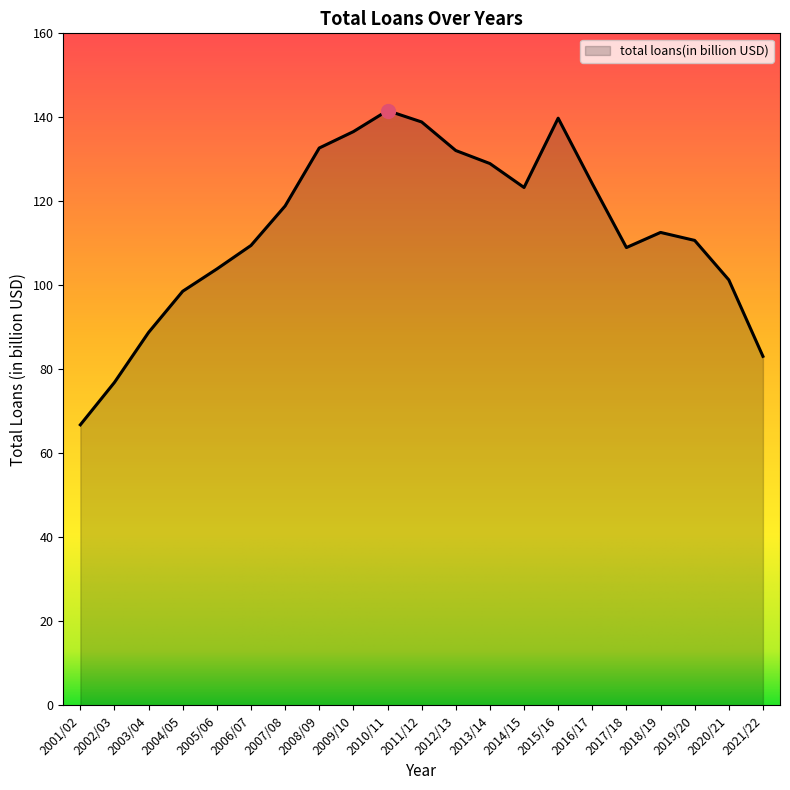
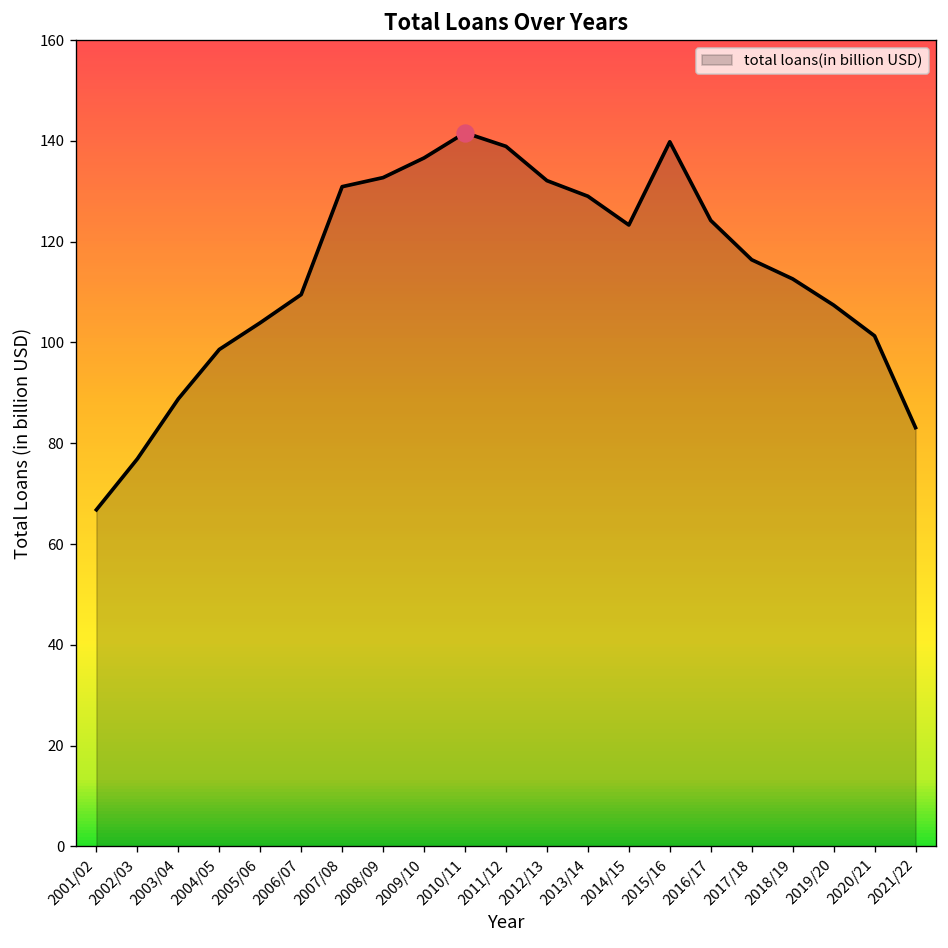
  {
    "total loans(in billion USD)": {
      "2001/02": 67,
      "2002/03": 77,
      "2003/04": 89,
      "2004/05": 99,
      "2005/06": 104,
      "2006/07": 110,
-     "2007/08": 119,
+     "2007/08": 131,
      "2008/09": 133,
      "2009/10": 137,
      "2011/12": 139,
      "2012/13": 132,
      "2013/14": 129,
      "2014/15": 123,
      "2015/16": 140,
      "2016/17": 124,
-     "2017/18": 109,
+     "2017/18": 116,
      "2018/19": 113,
-     "2019/20": 111,
+     "2019/20": 107,
      "2020/21": 101,
      "2021/22": 83
    }
  }
